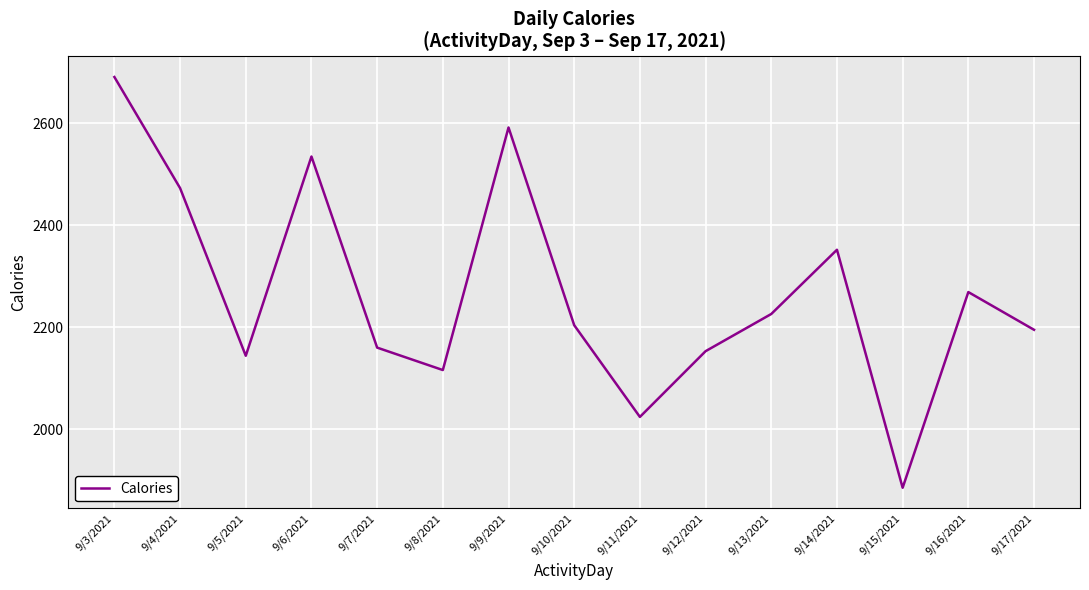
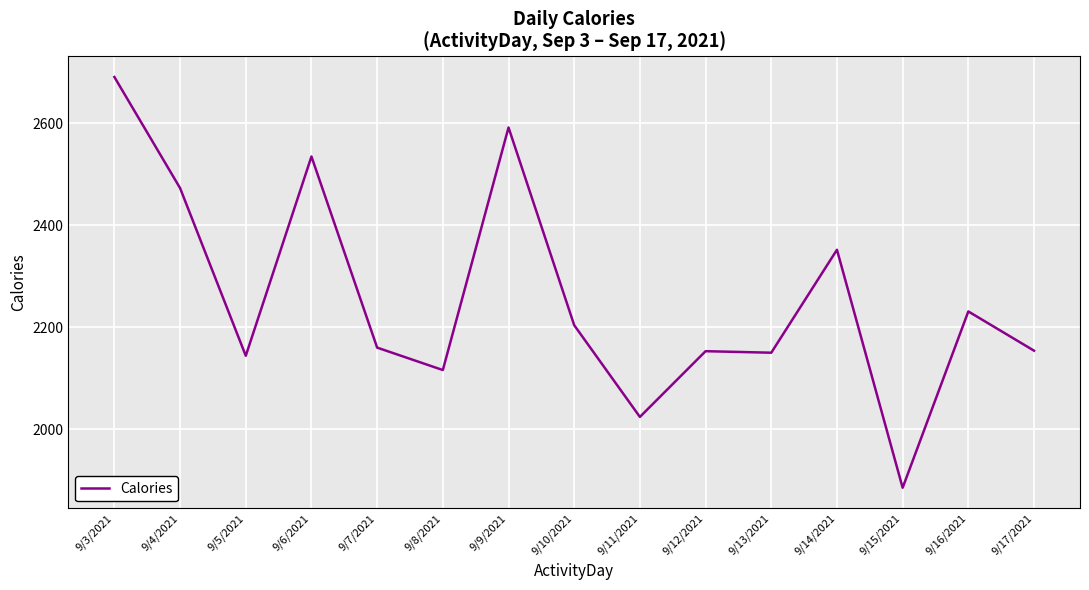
  {
    "9/3/2021": 2690,
    "9/4/2021": 2470,
    "9/5/2021": 2140,
    "9/6/2021": 2540,
    "9/7/2021": 2160,
    "9/8/2021": 2120,
    "9/9/2021": 2590,
    "9/10/2021": 2200,
    "9/11/2021": 2020,
    "9/12/2021": 2150,
-   "9/13/2021": 2230,
+   "9/13/2021": 2150,
    "9/14/2021": 2350,
    "9/15/2021": 1890,
-   "9/16/2021": 2270,
-   "9/17/2021": 2200
+   "9/16/2021": 2230,
+   "9/17/2021": 2150
  }
